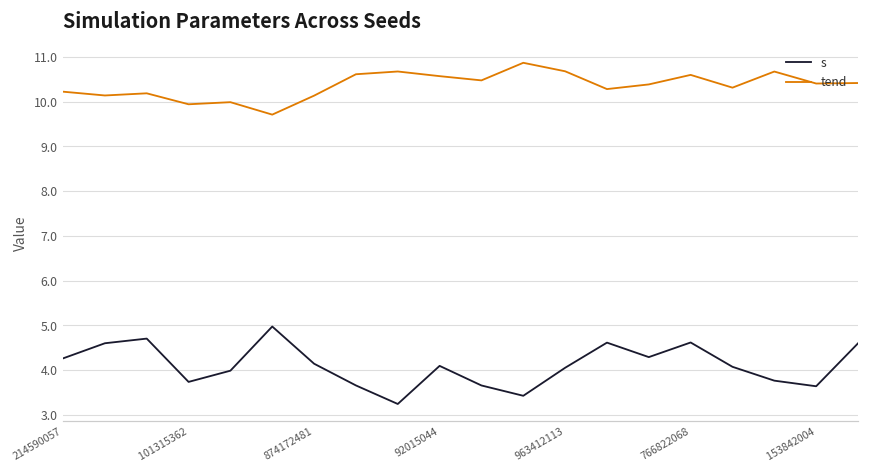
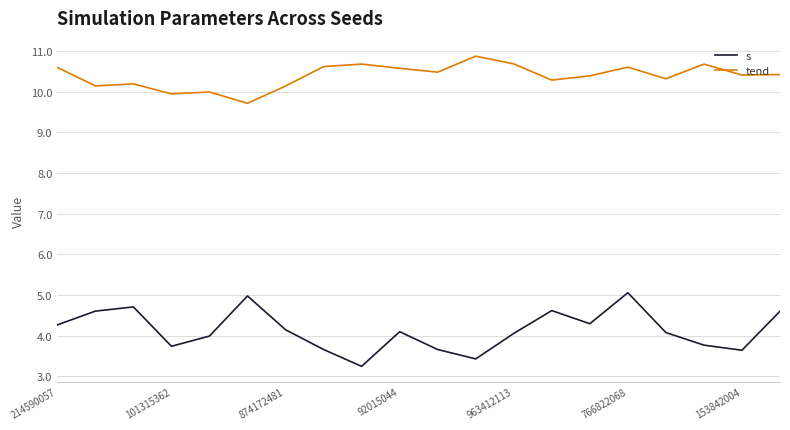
  {
    "s": {
      "214590057": 4.3,
      "101315362": 3.7,
      "874172481": 4.1,
      "92015044": 4.1,
      "963412113": 4.1,
-     "766822068": 4.6,
+     "766822068": 5.1,
      "153842004": 3.6
    },
    "tend": {
-     "214590057": 10.2,
+     "214590057": 10.6,
      "101315362": 9.9,
      "874172481": 10.1,
      "92015044": 10.6,
      "963412113": 10.7,
      "766822068": 10.6,
      "153842004": 10.4
    }
  }
